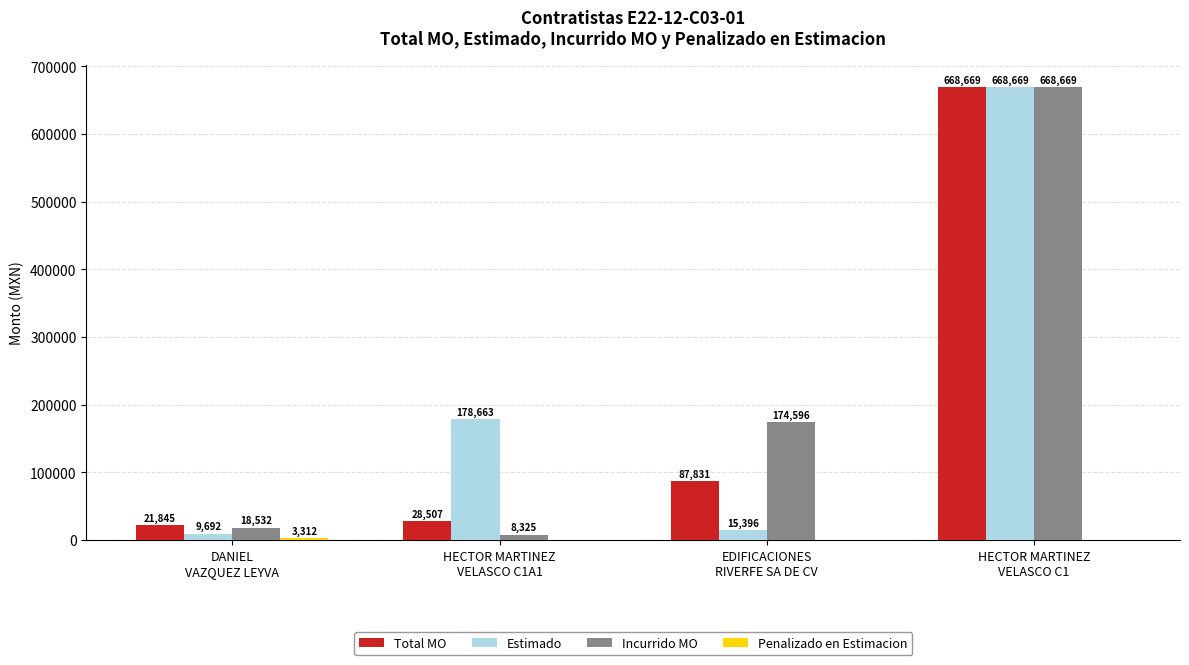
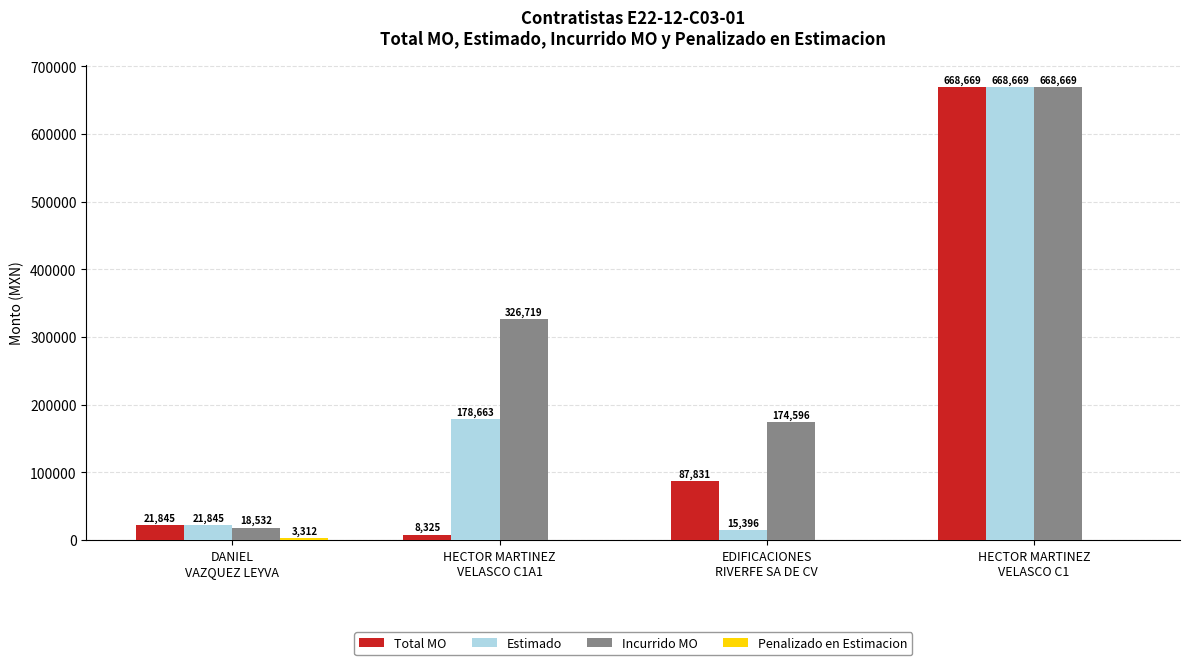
  {
    "Total MO": {
      "DANIEL VAZQUEZ LEYVA": "21,845",
-     "HECTOR MARTINEZ VELASCO C1A1": "28,507",
+     "HECTOR MARTINEZ VELASCO C1A1": "8,325",
      "EDIFICACIONES RIVERFE SA DE CV": "87,831",
      "HECTOR MARTINEZ VELASCO C1": "668,669"
    },
    "Estimado": {
-     "DANIEL VAZQUEZ LEYVA": "9,692",
+     "DANIEL VAZQUEZ LEYVA": "21,845",
      "HECTOR MARTINEZ VELASCO C1A1": "178,663",
      "EDIFICACIONES RIVERFE SA DE CV": "15,396",
      "HECTOR MARTINEZ VELASCO C1": "668,669"
    },
    "Incurrido MO": {
      "DANIEL VAZQUEZ LEYVA": "18,532",
-     "HECTOR MARTINEZ VELASCO C1A1": "8,325",
+     "HECTOR MARTINEZ VELASCO C1A1": "326,719",
      "EDIFICACIONES RIVERFE SA DE CV": "174,596",
      "HECTOR MARTINEZ VELASCO C1": "668,669"
    },
    "Penalizado en Estimacion": {
      "DANIEL VAZQUEZ LEYVA": "3,312"
    }
  }
